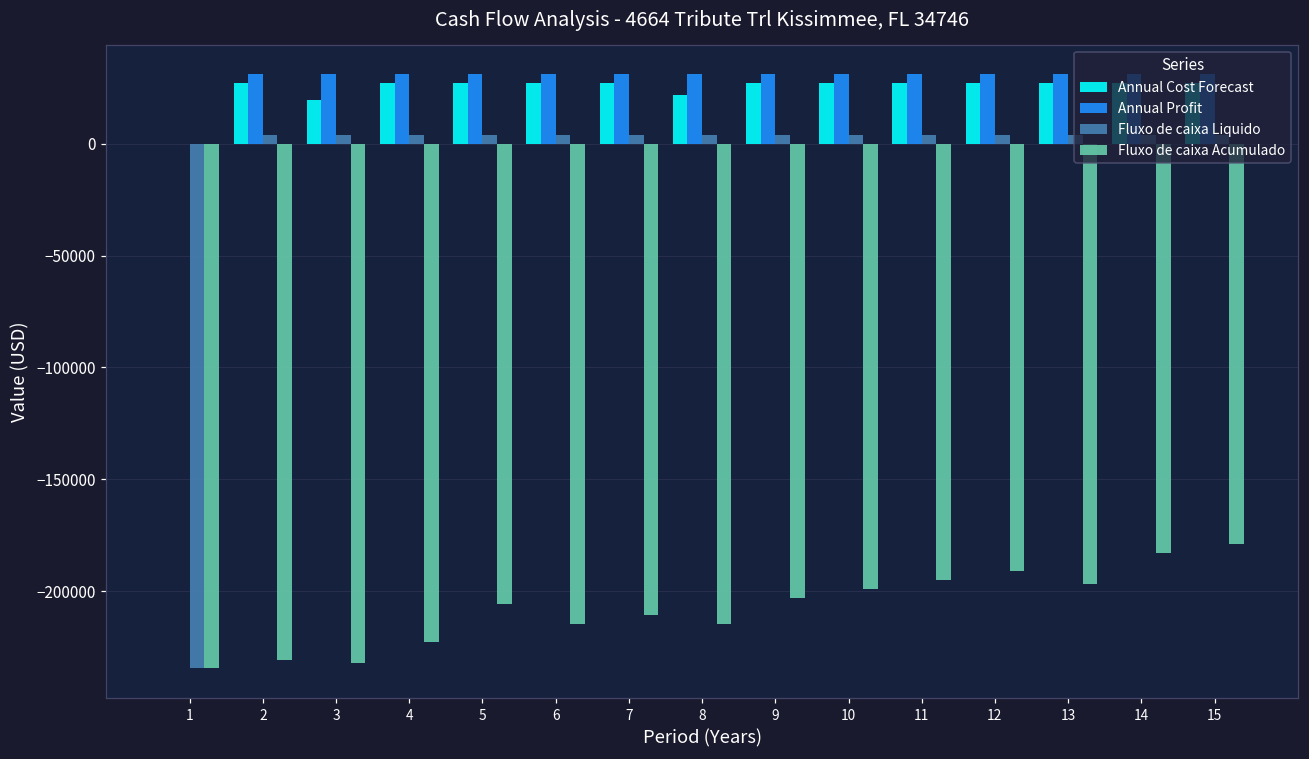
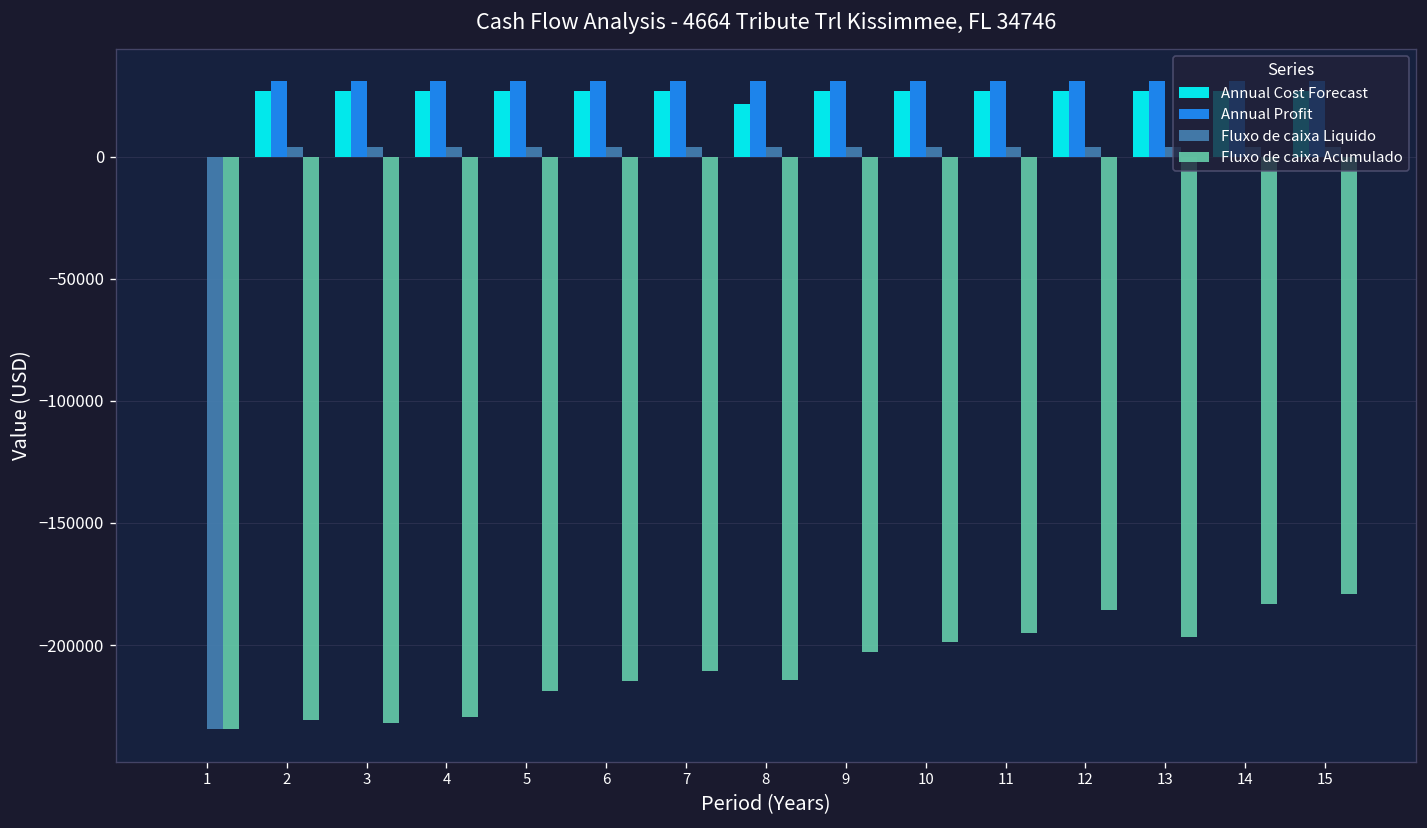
  {
    "Annual Cost Forecast": {
      "1": 0,
      "2": 27000,
-     "3": 19000,
+     "3": 27000,
      "4": 27000,
      "5": 27000,
      "6": 27000,
      "7": 27000,
      "8": 22000,
      "9": 27000,
      "10": 27000,
      "11": 27000,
      "12": 27000,
      "13": 27000
    },
    "Annual Profit": {
      "1": 0,
      "2": 31000,
      "3": 31000,
      "4": 31000,
      "5": 31000,
      "6": 31000,
      "7": 31000,
      "8": 31000,
      "9": 31000,
      "10": 31000,
      "11": 31000,
      "12": 31000,
      "13": 31000
    },
    "Fluxo de caixa Liquido": {
      "1": -234000,
      "2": 4000,
      "3": 4000,
      "4": 4000,
      "5": 4000,
      "6": 4000,
      "7": 4000,
      "8": 4000,
      "9": 4000,
      "10": 4000,
      "11": 4000,
      "12": 4000,
      "13": 4000
    },
    "Fluxo de caixa Acumulado": {
      "1": -234000,
      "2": -231000,
      "3": -232000,
-     "4": -223000,
-     "5": -206000,
+     "4": -230000,
+     "5": -219000,
      "6": -215000,
      "7": -211000,
      "8": -214000,
      "9": -203000,
      "10": -199000,
      "11": -195000,
-     "12": -191000,
+     "12": -186000,
      "13": -197000,
      "14": -183000,
      "15": -179000
    }
  }
